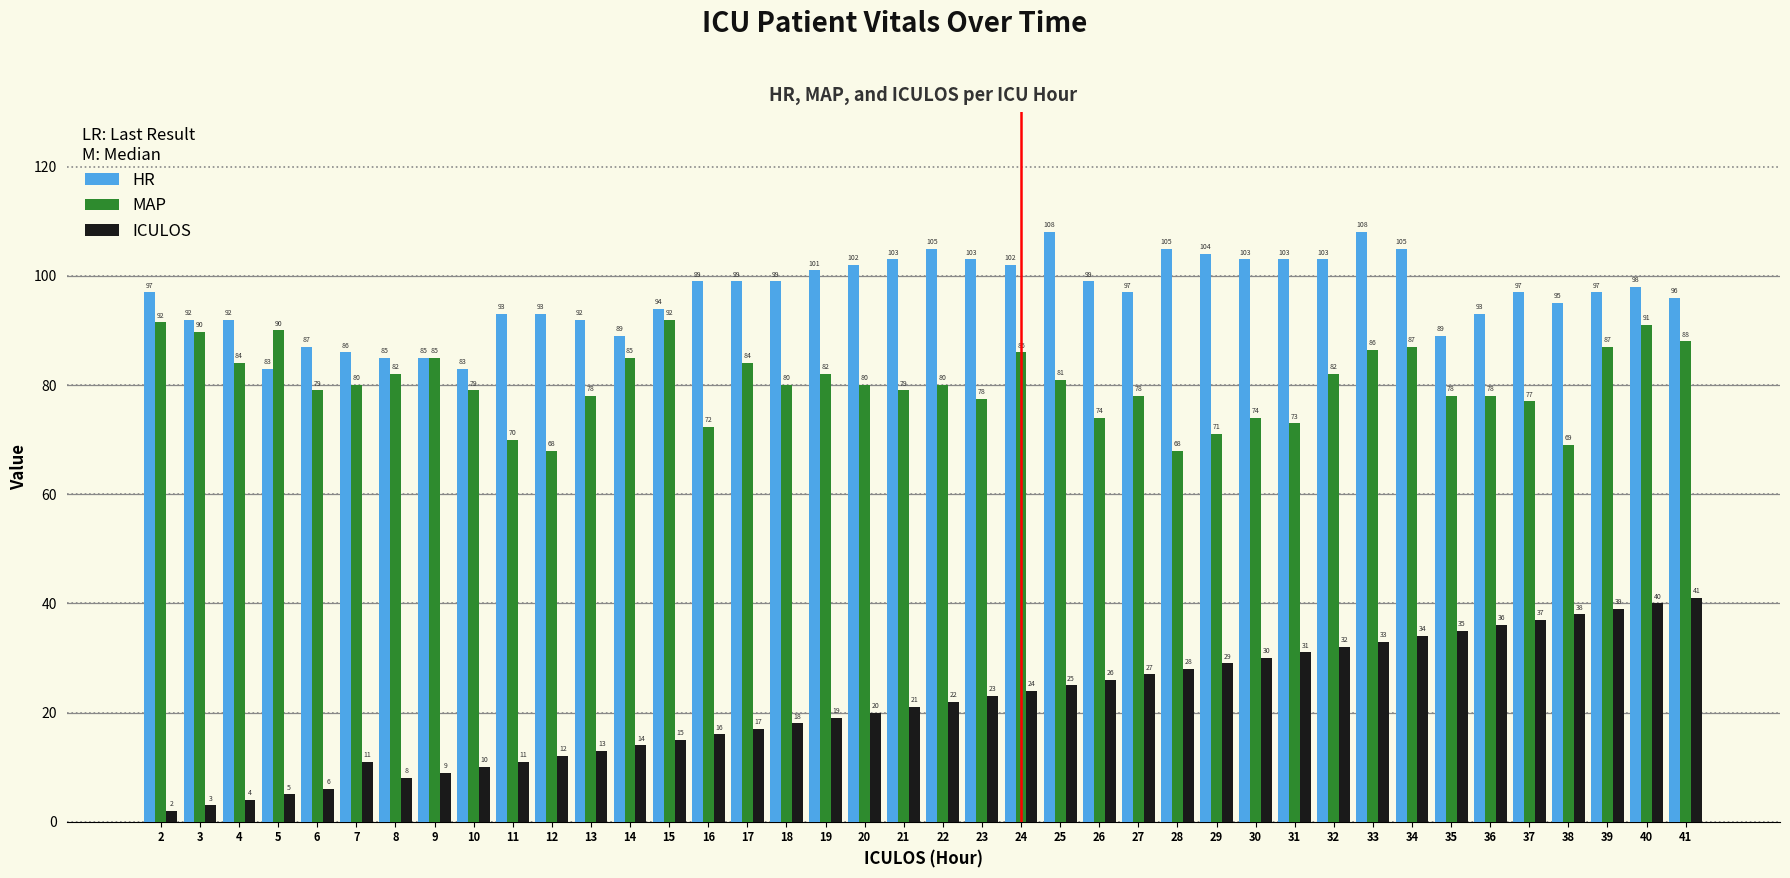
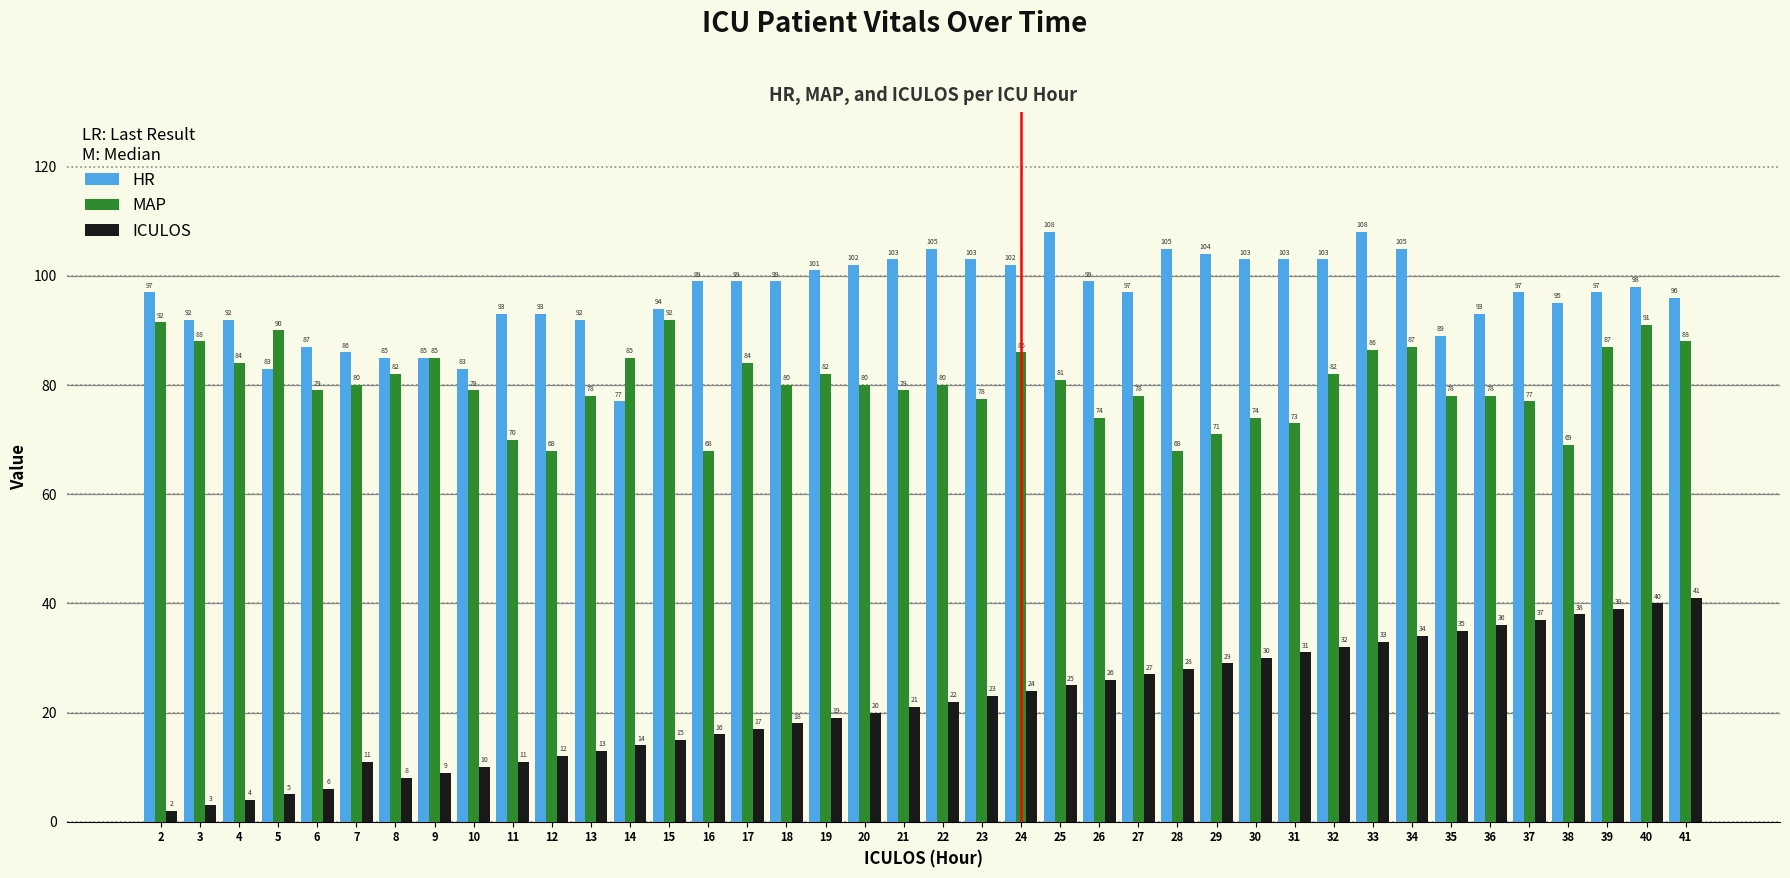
  {
    "HR": {
      "2": 97,
      "3": 92,
      "4": 92,
      "5": 83,
      "6": 87,
      "7": 86,
      "8": 85,
      "9": 85,
      "10": 83,
      "11": 93,
      "12": 93,
      "13": 92,
-     "14": 89,
+     "14": 77,
      "15": 94,
      "16": 99,
      "17": 99,
      "18": 99,
      "19": 101,
      "20": 102,
      "21": 103,
      "22": 105,
      "23": 103,
      "24": 102,
      "25": 108,
      "26": 99,
      "27": 97,
      "28": 105,
      "29": 104,
      "30": 103,
      "31": 103,
      "32": 103,
      "33": 108,
      "34": 105,
      "35": 89,
      "36": 93,
      "37": 97,
      "38": 95,
      "39": 97,
      "40": 98,
      "41": 96
    },
    "MAP": {
      "2": 92,
-     "3": 90,
+     "3": 88,
      "4": 84,
      "5": 90,
      "6": 79,
      "7": 80,
      "8": 82,
      "9": 85,
      "10": 79,
      "11": 70,
      "12": 68,
      "13": 78,
      "14": 85,
      "15": 92,
-     "16": 72,
+     "16": 68,
      "17": 84,
      "18": 80,
      "19": 82,
      "20": 80,
      "21": 79,
      "22": 80,
      "23": 78,
      "24": 86,
      "25": 81,
      "26": 74,
      "27": 78,
      "28": 68,
      "29": 71,
      "30": 74,
      "31": 73,
      "32": 82,
      "33": 86,
      "34": 87,
      "35": 78,
      "36": 78,
      "37": 77,
      "38": 69,
      "39": 87,
      "40": 91,
      "41": 88
    },
    "ICULOS": {
      "2": 2,
      "3": 3,
      "4": 4,
      "5": 5,
      "6": 6,
      "7": 11,
      "8": 8,
      "9": 9,
      "10": 10,
      "11": 11,
      "12": 12,
      "13": 13,
      "14": 14,
      "15": 15,
      "16": 16,
      "17": 17,
      "18": 18,
      "19": 19,
      "20": 20,
      "21": 21,
      "22": 22,
      "23": 23,
      "24": 24,
      "25": 25,
      "26": 26,
      "27": 27,
      "28": 28,
      "29": 29,
      "30": 30,
      "31": 31,
      "32": 32,
      "33": 33,
      "34": 34,
      "35": 35,
      "36": 36,
      "37": 37,
      "38": 38,
      "39": 39,
      "40": 40,
      "41": 41
    }
  }
